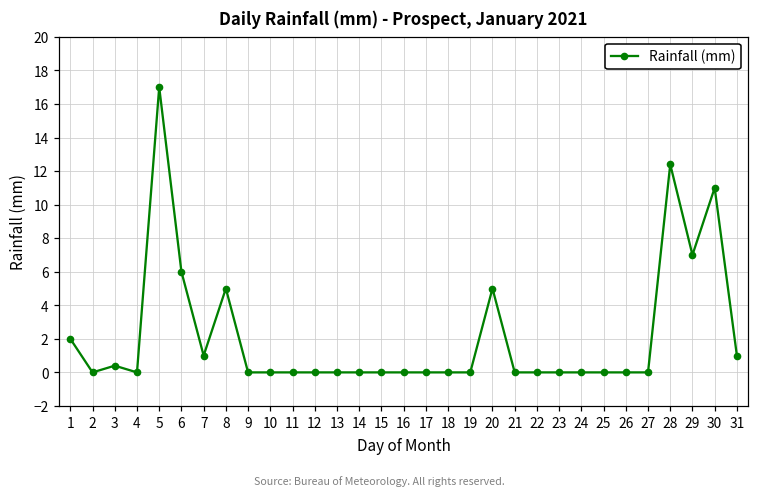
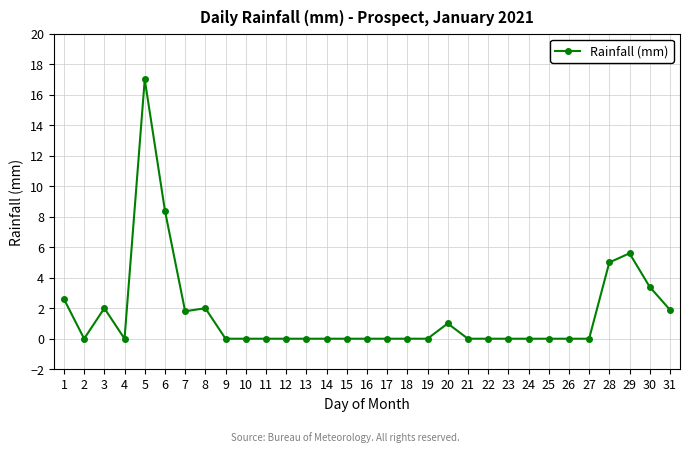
  {
-   "1": 2.0,
+   "1": 2.6,
    "2": 0.0,
-   "3": 0.4,
+   "3": 2.0,
    "4": 0.0,
    "5": 17.0,
-   "6": 6.0,
-   "7": 1.0,
-   "8": 5,
+   "6": 8.4,
+   "7": 1.8,
+   "8": 2,
    "9": 0.0,
    "10": 0.0,
    "11": 0.0,
    "12": 0.0,
    "13": 0.0,
    "14": 0.0,
    "15": 0.0,
    "16": 0.0,
    "17": 0.0,
    "18": 0.0,
    "19": 0.0,
-   "20": 5,
+   "20": 1,
    "21": 0.0,
    "22": 0.0,
    "23": 0.0,
    "24": 0.0,
    "25": 0.0,
    "26": 0.0,
    "27": 0.0,
-   "28": 12.4,
-   "29": 7.0,
-   "30": 11.0,
-   "31": 1.0
+   "28": 5.0,
+   "29": 5.6,
+   "30": 3.4,
+   "31": 1.9
  }
